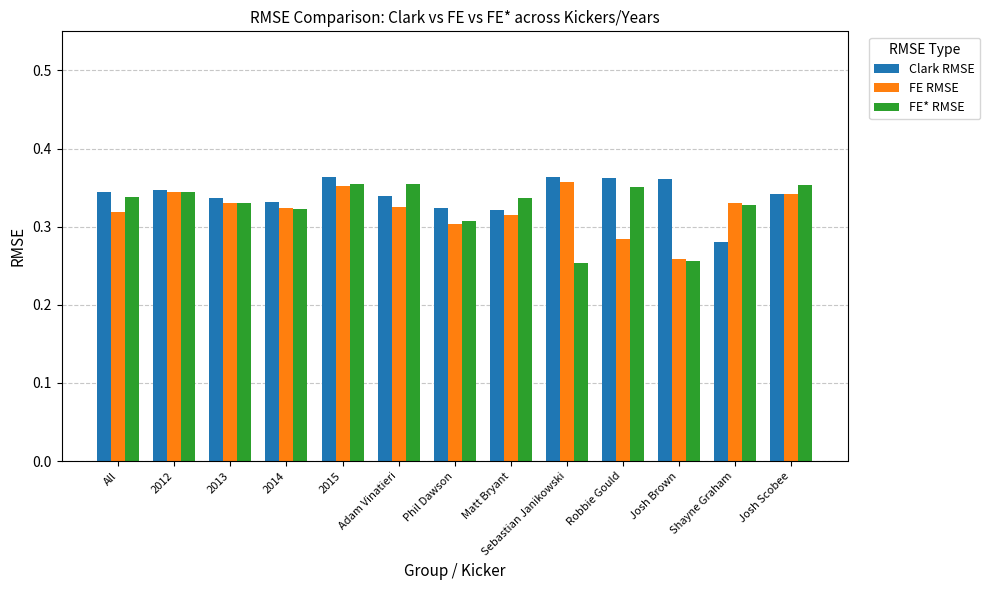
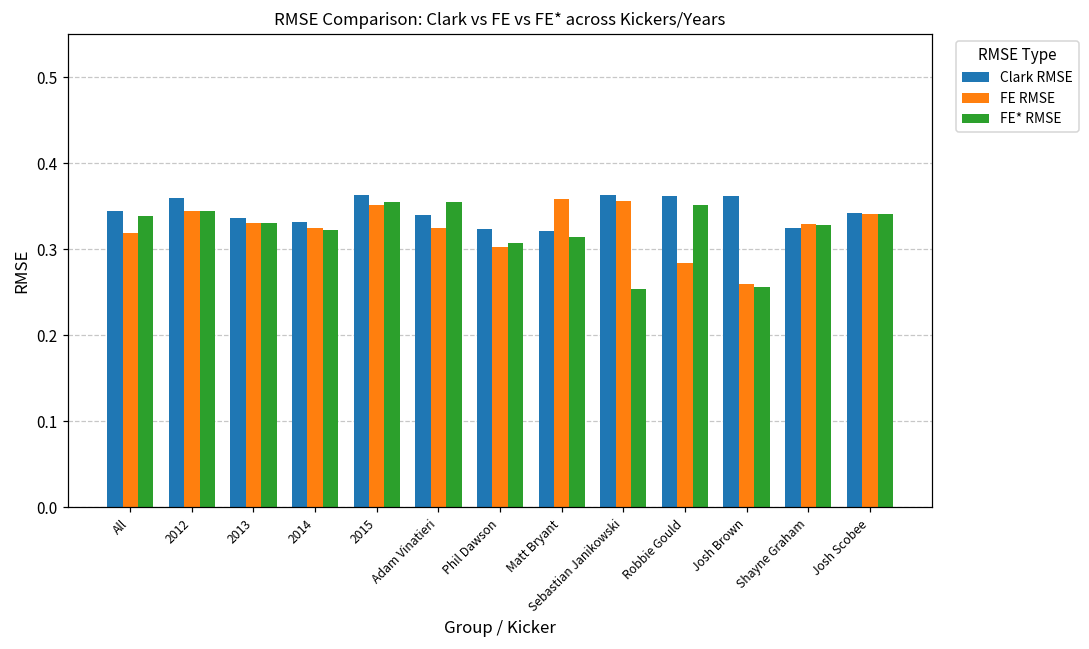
  {
    "Clark RMSE": {
      "All": 0.34,
-     "2012": 0.35,
+     "2012": 0.36,
      "2013": 0.34,
      "2014": 0.33,
      "2015": 0.36,
      "Adam Vinatieri": 0.34,
      "Phil Dawson": 0.32,
      "Matt Bryant": 0.32,
      "Sebastian Janikowski": 0.36,
      "Robbie Gould": 0.36,
      "Josh Brown": 0.36,
-     "Shayne Graham": 0.28,
+     "Shayne Graham": 0.32,
      "Josh Scobee": 0.34
    },
    "FE RMSE": {
      "All": 0.32,
      "2012": 0.34,
      "2013": 0.33,
      "2014": 0.32,
      "2015": 0.35,
      "Adam Vinatieri": 0.32,
      "Phil Dawson": 0.30,
-     "Matt Bryant": 0.31,
+     "Matt Bryant": 0.36,
      "Sebastian Janikowski": 0.36,
      "Robbie Gould": 0.28,
      "Josh Brown": 0.26,
      "Shayne Graham": 0.33,
      "Josh Scobee": 0.34
    },
    "FE* RMSE": {
      "All": 0.34,
      "2012": 0.34,
      "2013": 0.33,
      "2014": 0.32,
      "2015": 0.35,
      "Adam Vinatieri": 0.35,
      "Phil Dawson": 0.31,
-     "Matt Bryant": 0.34,
+     "Matt Bryant": 0.31,
      "Sebastian Janikowski": 0.25,
      "Robbie Gould": 0.35,
      "Josh Brown": 0.26,
      "Shayne Graham": 0.33,
-     "Josh Scobee": 0.35
+     "Josh Scobee": 0.34
    }
  }
